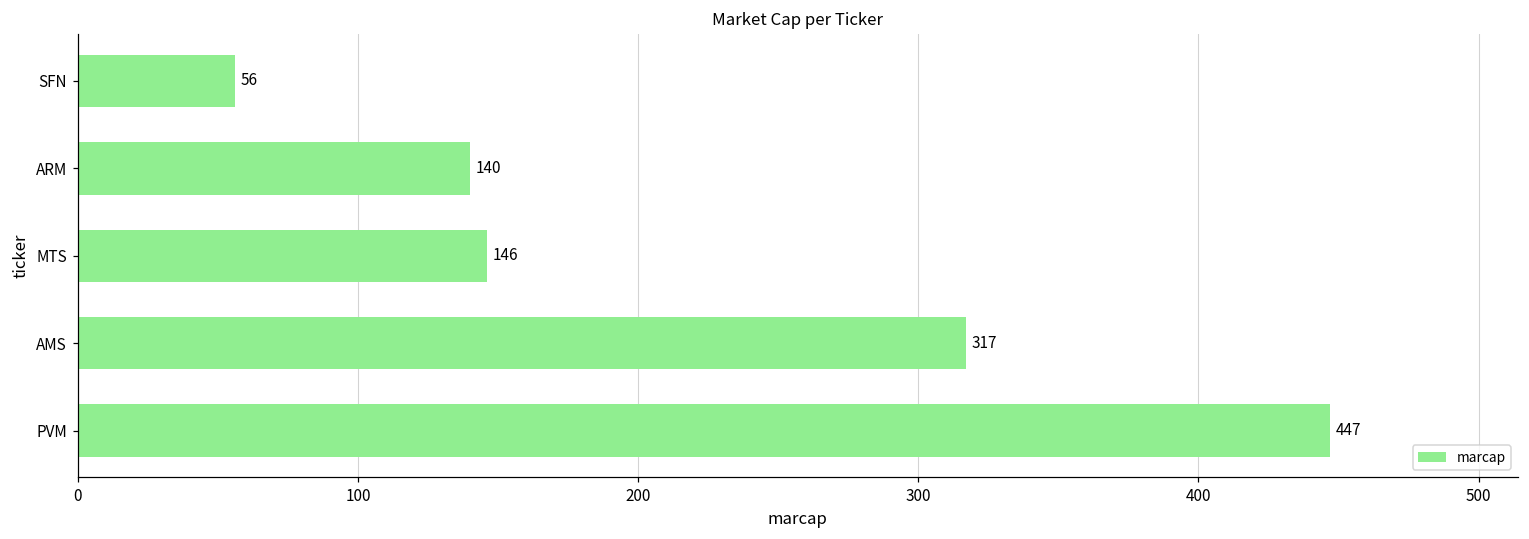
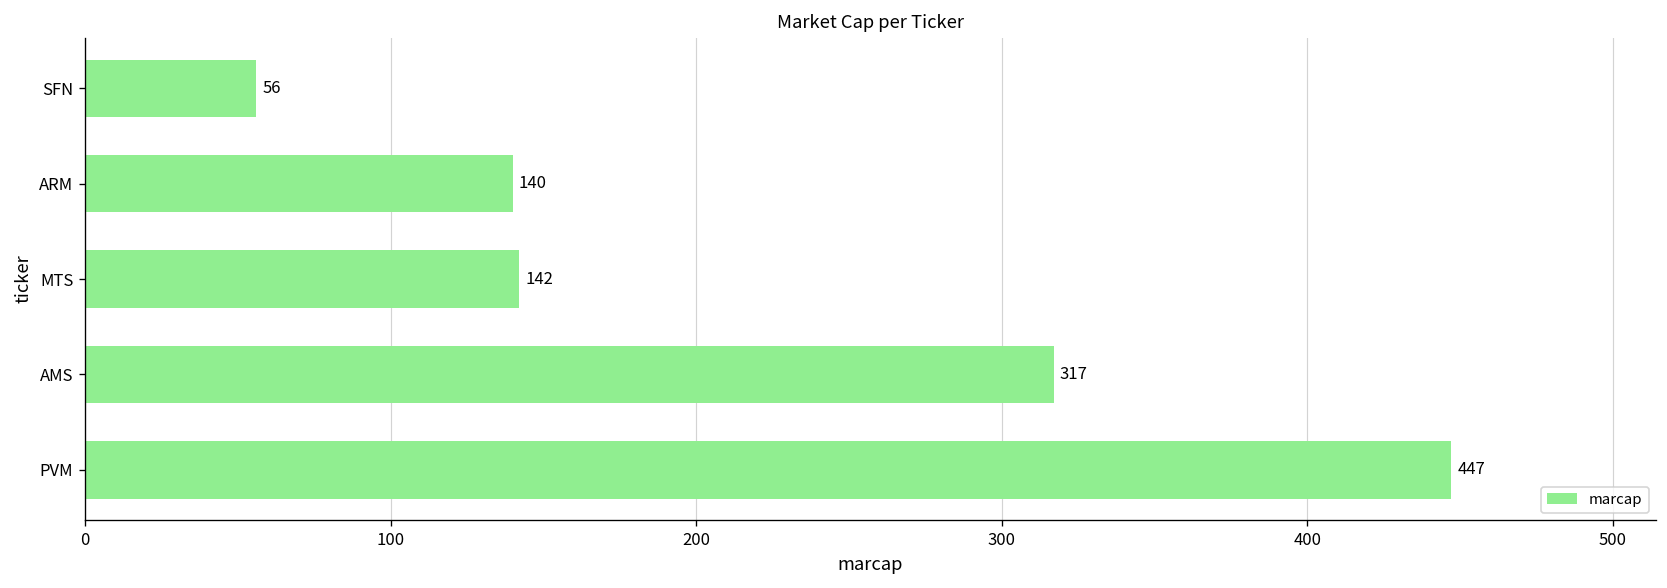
  {
    "SFN": 56,
    "ARM": 140,
-   "MTS": 146,
+   "MTS": 142,
    "AMS": 317,
    "PVM": 447
  }
